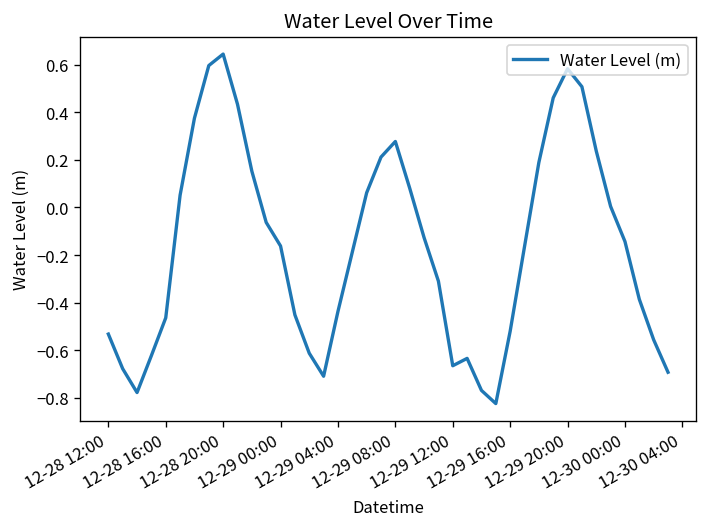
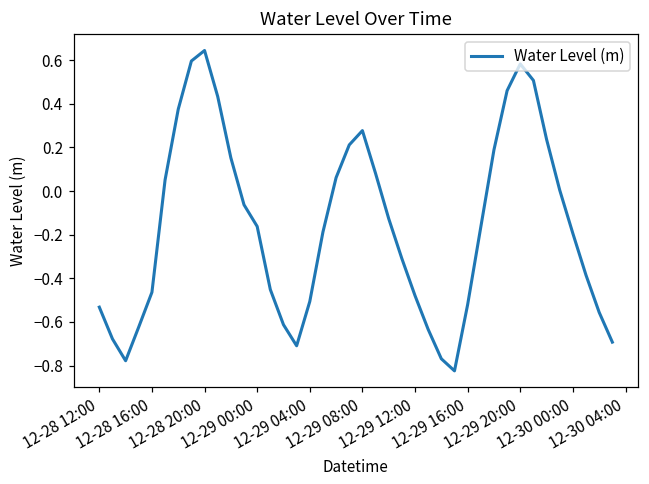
  {
    "12-28 12:00": -0.53,
    "12-28 16:00": -0.46,
    "12-28 20:00": 0.64,
    "12-29 00:00": -0.16,
-   "12-29 04:00": -0.44,
+   "12-29 04:00": -0.51,
    "12-29 08:00": 0.28,
-   "12-29 12:00": -0.67,
+   "12-29 12:00": -0.48,
    "12-29 16:00": -0.52,
-   "12-30 00:00": -0.14
+   "12-30 00:00": -0.19
  }
